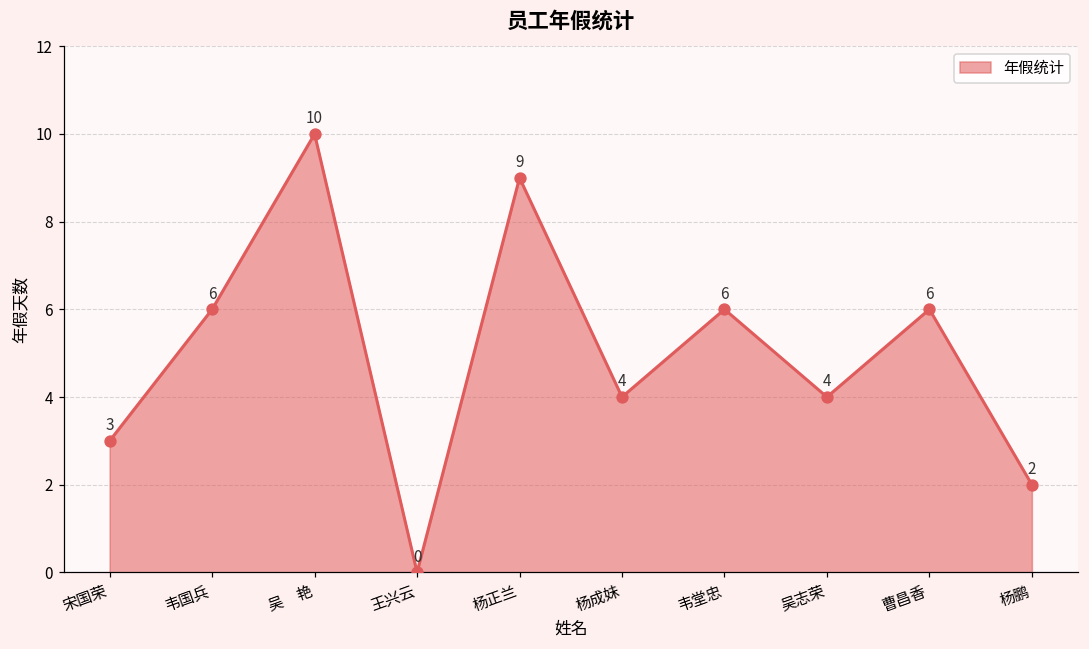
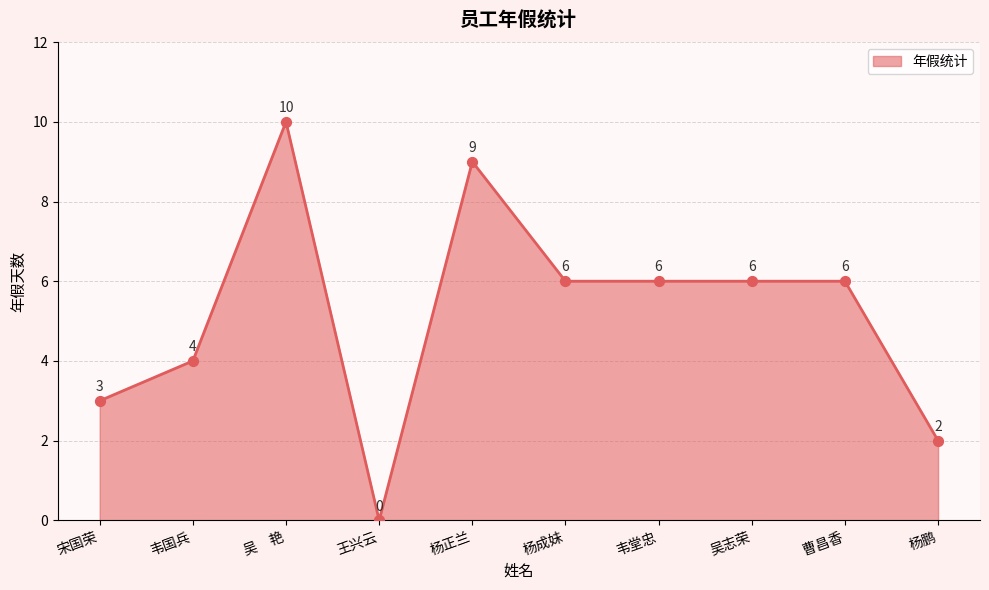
  {
    "宋国荣": 3,
-   "韦国兵": 6,
+   "韦国兵": 4,
    "吴 艳": 10,
    "王兴云": 0,
    "杨正兰": 9,
-   "杨成妹": 4,
+   "杨成妹": 6,
    "韦堂忠": 6,
-   "吴志荣": 4,
+   "吴志荣": 6,
    "曹昌香": 6,
    "杨鹏": 2
  }
